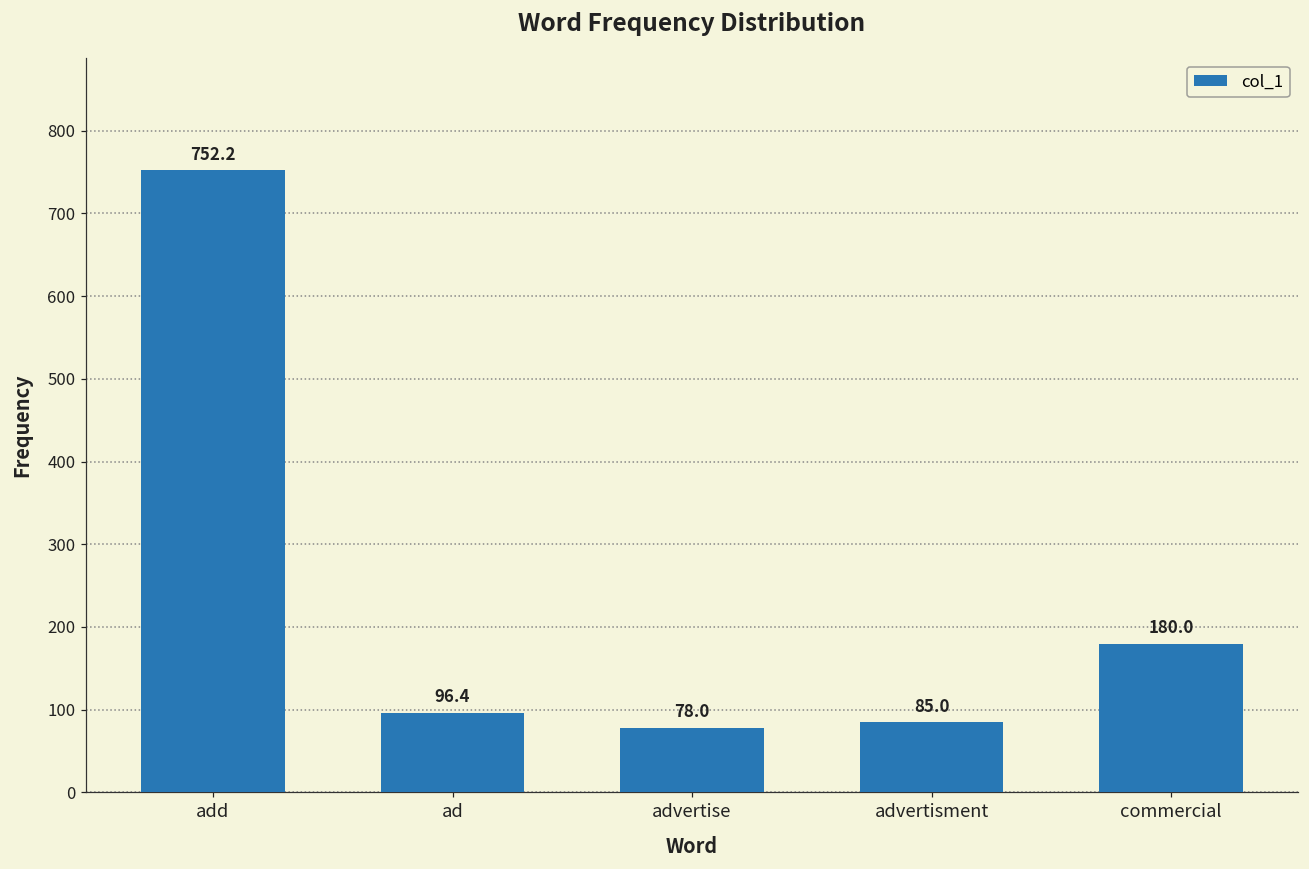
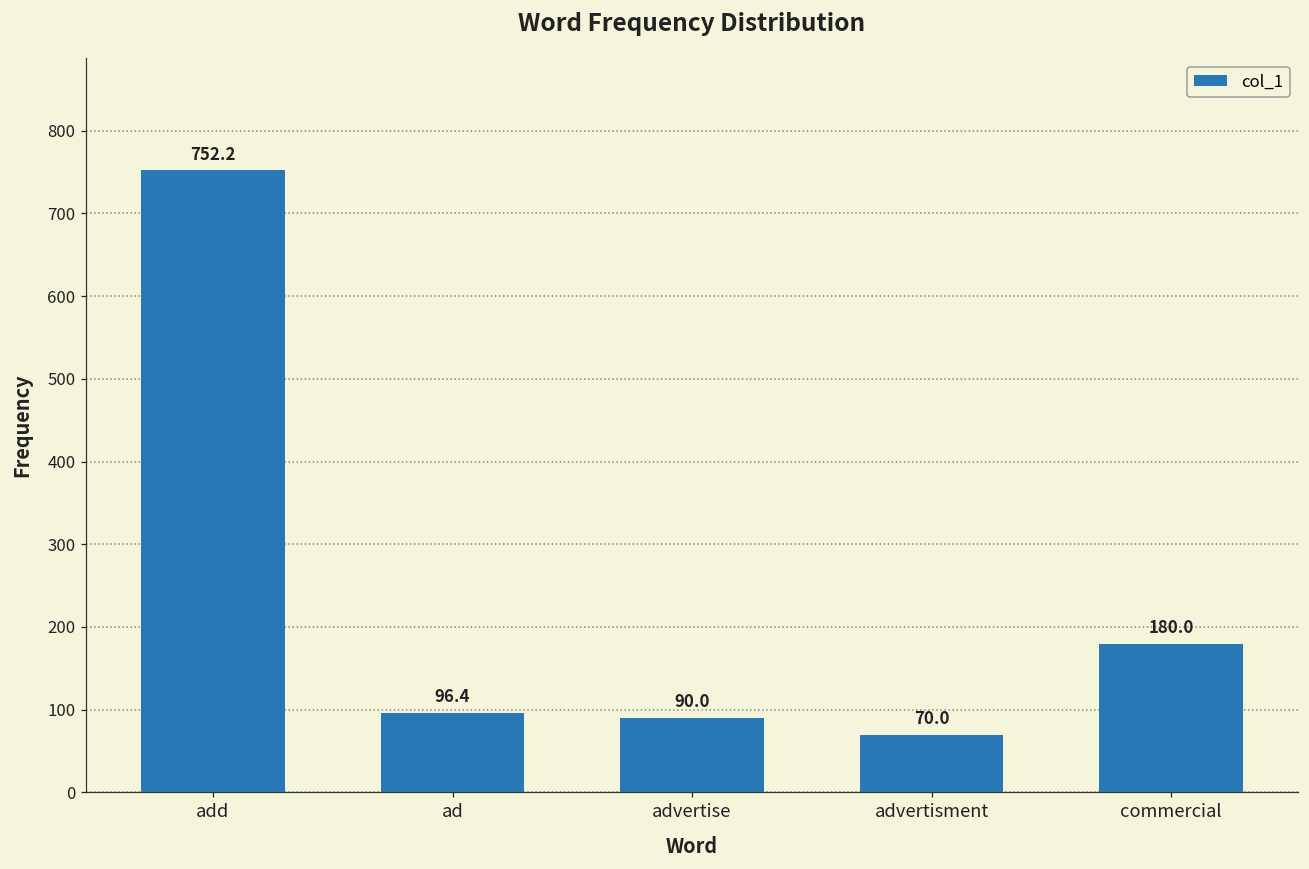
  {
    "add": 752.2,
    "ad": 96.4,
-   "advertise": 78.0,
-   "advertisment": 85.0,
+   "advertise": 90.0,
+   "advertisment": 70.0,
    "commercial": 180.0
  }
